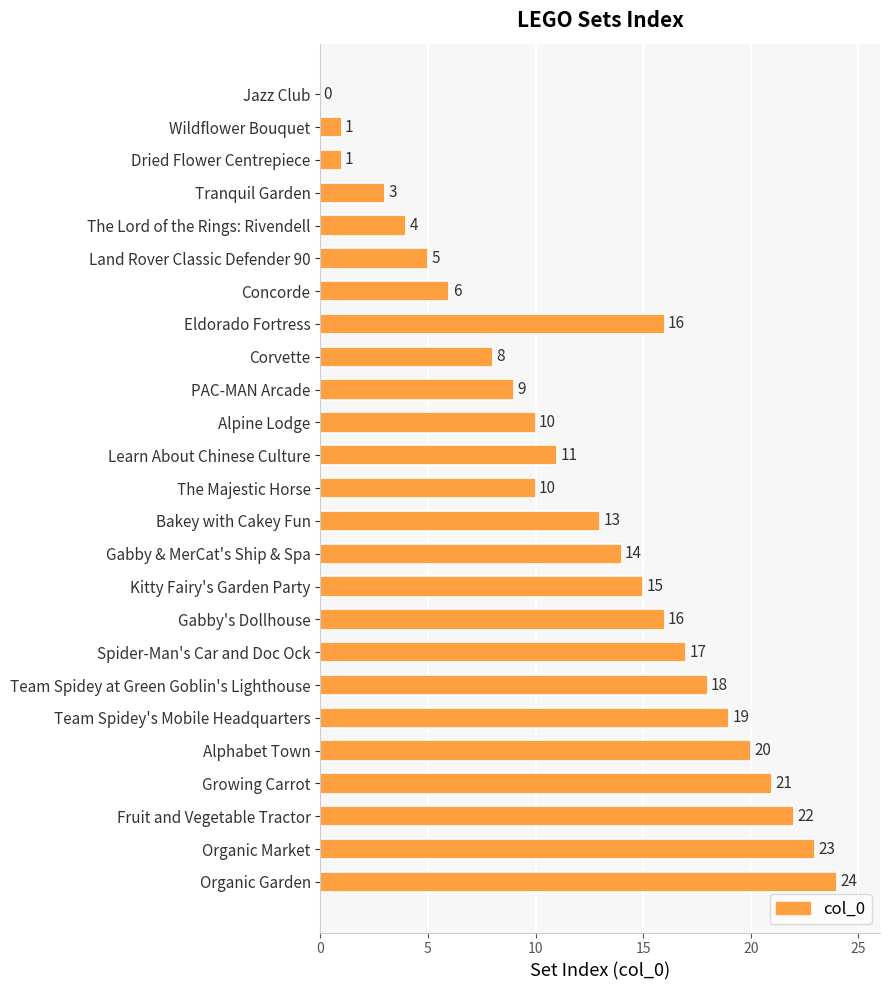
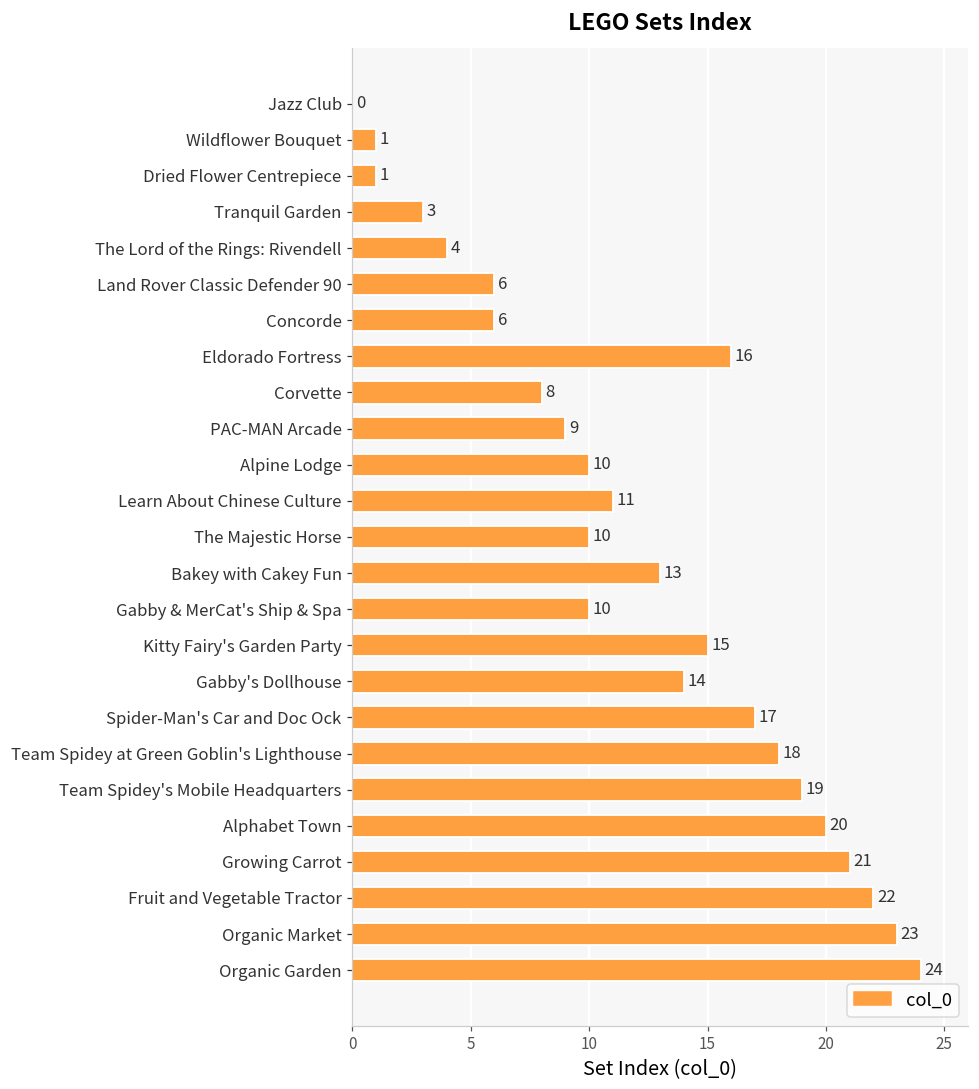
  {
    "Jazz Club": 0,
    "Wildflower Bouquet": 1,
    "Dried Flower Centrepiece": 1,
    "Tranquil Garden": 3,
    "The Lord of the Rings: Rivendell": 4,
-   "Land Rover Classic Defender 90": 5,
+   "Land Rover Classic Defender 90": 6,
    "Concorde": 6,
    "Eldorado Fortress": 16,
    "Corvette": 8,
    "PAC-MAN Arcade": 9,
    "Alpine Lodge": 10,
    "Learn About Chinese Culture": 11,
    "The Majestic Horse": 10,
    "Bakey with Cakey Fun": 13,
-   "Gabby & MerCat's Ship & Spa": 14,
+   "Gabby & MerCat's Ship & Spa": 10,
    "Kitty Fairy's Garden Party": 15,
-   "Gabby's Dollhouse": 16,
+   "Gabby's Dollhouse": 14,
    "Spider-Man's Car and Doc Ock": 17,
    "Team Spidey at Green Goblin's Lighthouse": 18,
    "Team Spidey's Mobile Headquarters": 19,
    "Alphabet Town": 20,
    "Growing Carrot": 21,
    "Fruit and Vegetable Tractor": 22,
    "Organic Market": 23,
    "Organic Garden": 24
  }
